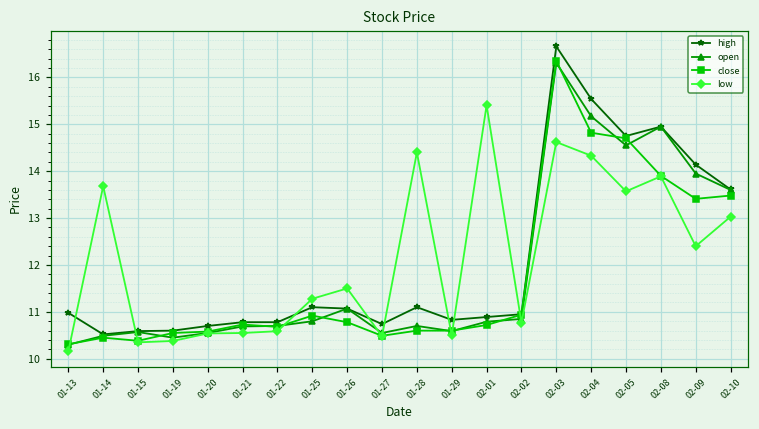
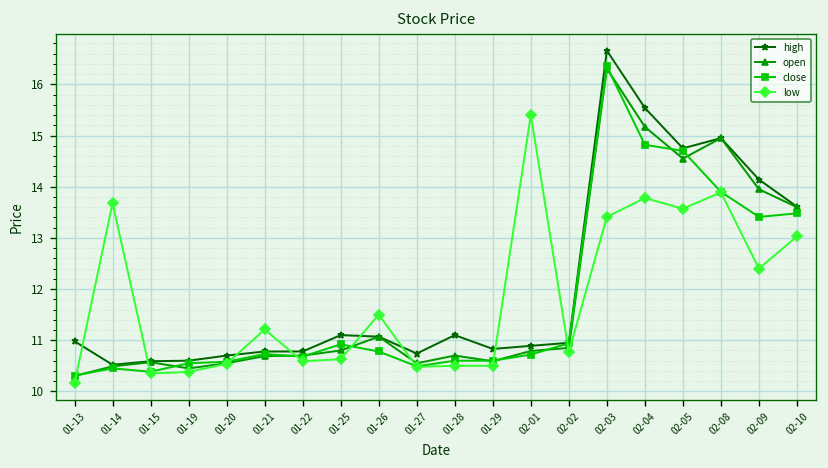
  {
    "low": {
      "01-13": 10.2,
      "01-14": 13.7,
      "01-19": 10.4,
-     "01-21": 10.6,
+     "01-21": 11.2,
      "01-22": 10.6,
-     "01-25": 11.3,
+     "01-25": 10.6,
      "01-26": 11.5,
-     "01-28": 14.4,
+     "01-28": 10.5,
      "01-29": 10.5,
      "02-01": 15.4,
      "02-02": 10.8,
-     "02-03": 14.6,
-     "02-04": 14.3,
+     "02-03": 13.4,
+     "02-04": 13.8,
      "02-05": 13.6,
      "02-09": 12.4,
      "02-10": 13.0
    }
  }
